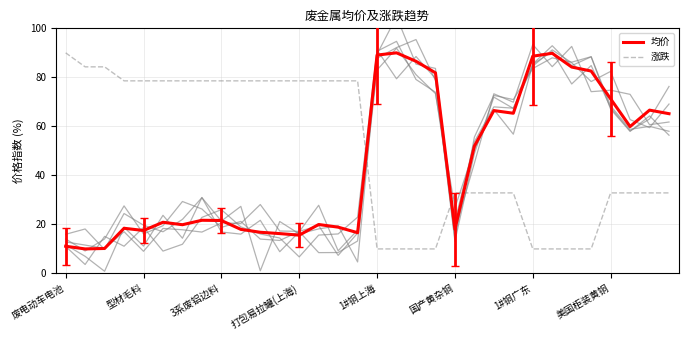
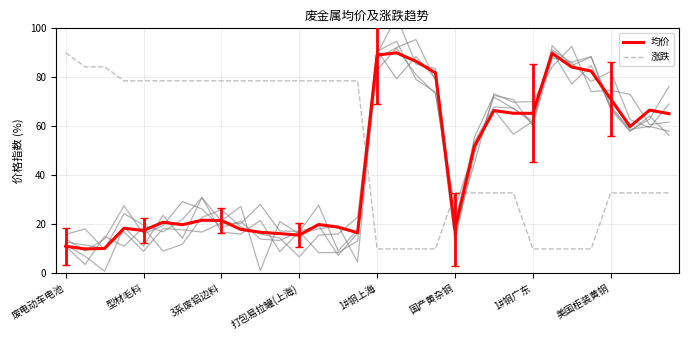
  {
    "均价": {
      "型材毛料": 18,
-     "1#铜广东": 89,
+     "1#铜广东": 65,
      "美国柜装黄铜": 71
    }
  }
